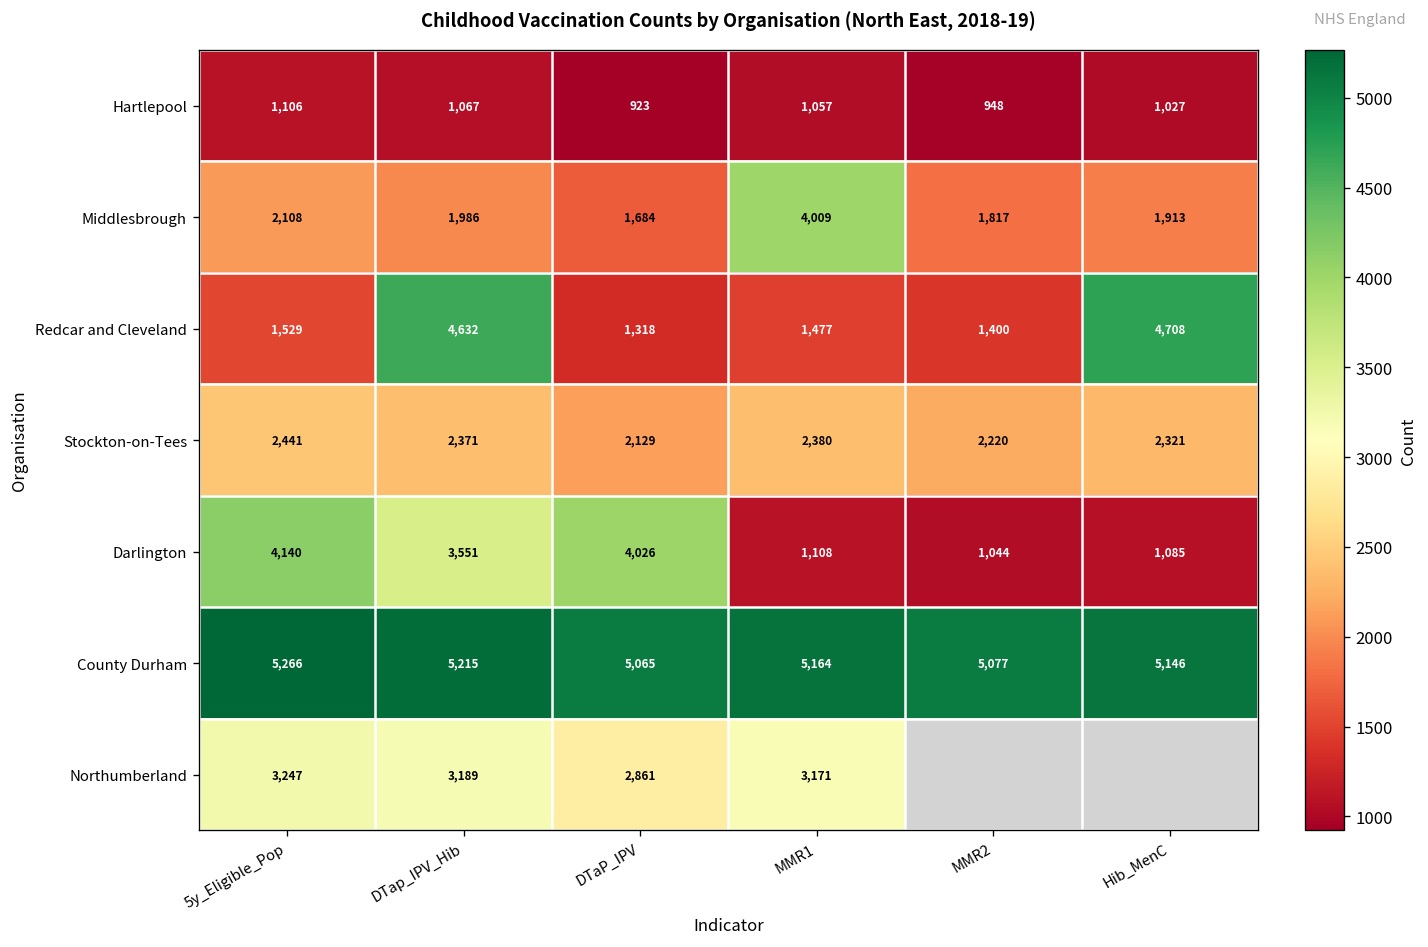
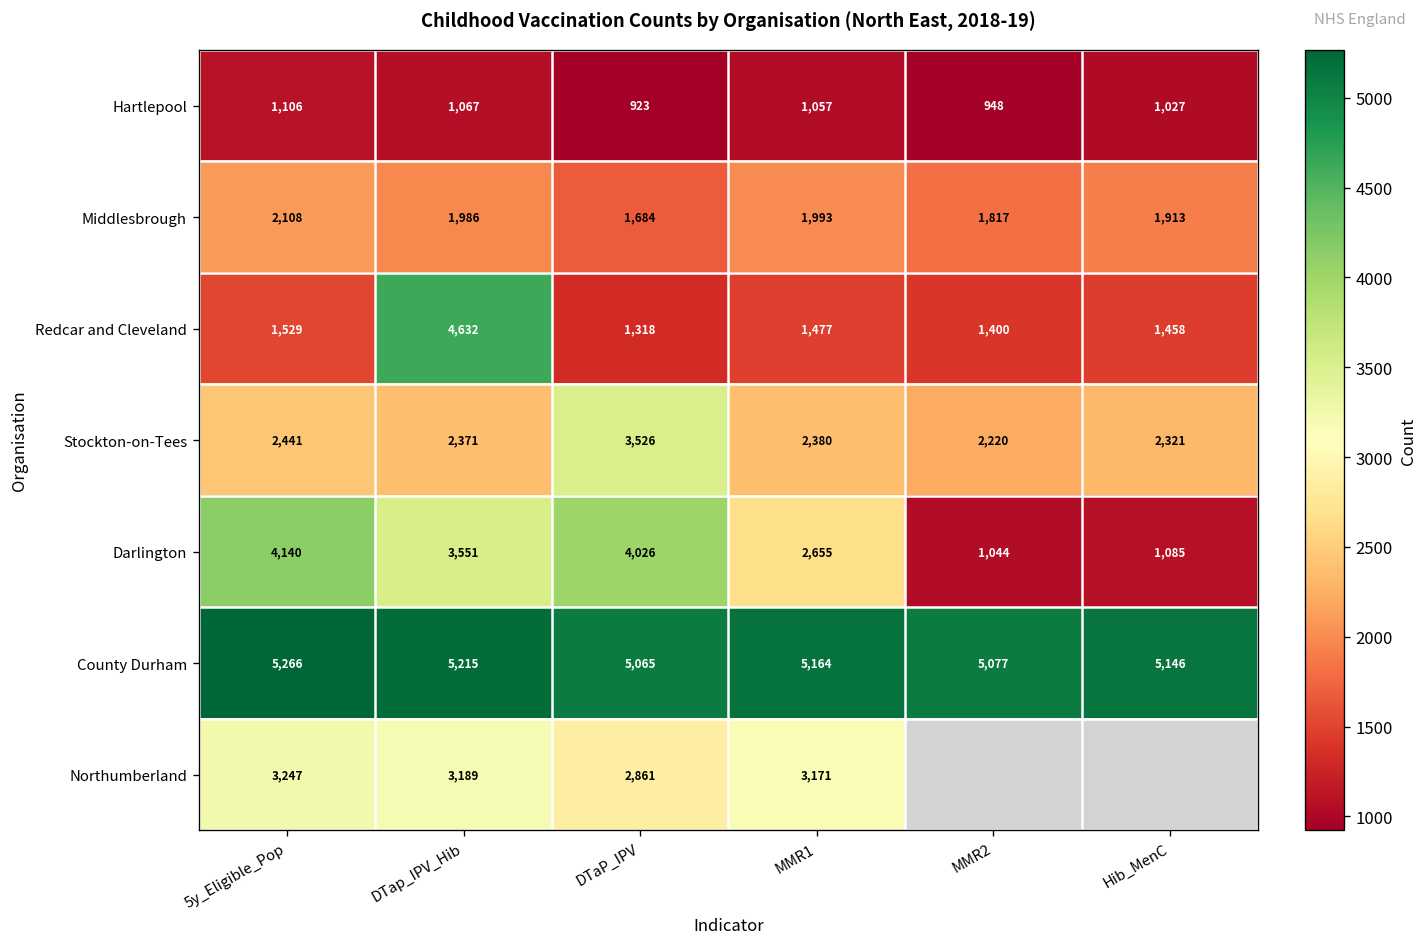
  {
    "Hartlepool": {
      "5y_Eligible_Pop": "1,106",
      "DTap_IPV_Hib": "1,067",
      "DTaP_IPV": "923",
      "MMR1": "1,057",
      "MMR2": "948",
      "Hib_MenC": "1,027"
    },
    "Middlesbrough": {
      "5y_Eligible_Pop": "2,108",
      "DTap_IPV_Hib": "1,986",
      "DTaP_IPV": "1,684",
-     "MMR1": "4,009",
+     "MMR1": "1,993",
      "MMR2": "1,817",
      "Hib_MenC": "1,913"
    },
    "Redcar and Cleveland": {
      "5y_Eligible_Pop": "1,529",
      "DTap_IPV_Hib": "4,632",
      "DTaP_IPV": "1,318",
      "MMR1": "1,477",
      "MMR2": "1,400",
-     "Hib_MenC": "4,708"
+     "Hib_MenC": "1,458"
    },
    "Stockton-on-Tees": {
      "5y_Eligible_Pop": "2,441",
      "DTap_IPV_Hib": "2,371",
-     "DTaP_IPV": "2,129",
+     "DTaP_IPV": "3,526",
      "MMR1": "2,380",
      "MMR2": "2,220",
      "Hib_MenC": "2,321"
    },
    "Darlington": {
      "5y_Eligible_Pop": "4,140",
      "DTap_IPV_Hib": "3,551",
      "DTaP_IPV": "4,026",
-     "MMR1": "1,108",
+     "MMR1": "2,655",
      "MMR2": "1,044",
      "Hib_MenC": "1,085"
    },
    "County Durham": {
      "5y_Eligible_Pop": "5,266",
      "DTap_IPV_Hib": "5,215",
      "DTaP_IPV": "5,065",
      "MMR1": "5,164",
      "MMR2": "5,077",
      "Hib_MenC": "5,146"
    },
    "Northumberland": {
      "5y_Eligible_Pop": "3,247",
      "DTap_IPV_Hib": "3,189",
      "DTaP_IPV": "2,861",
      "MMR1": "3,171"
    }
  }
